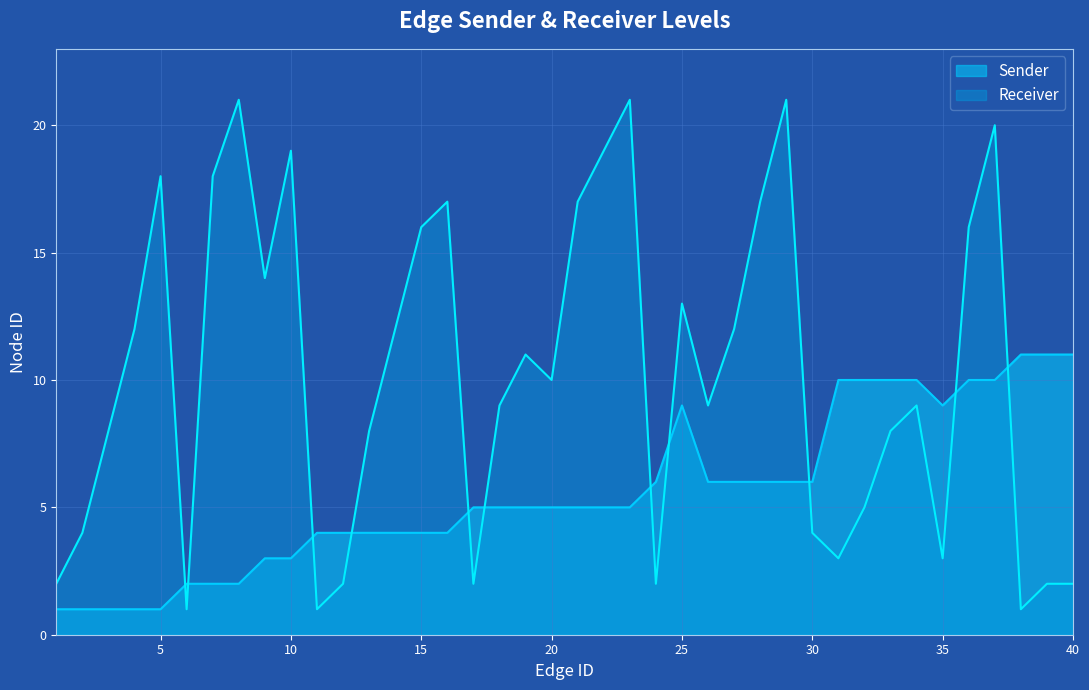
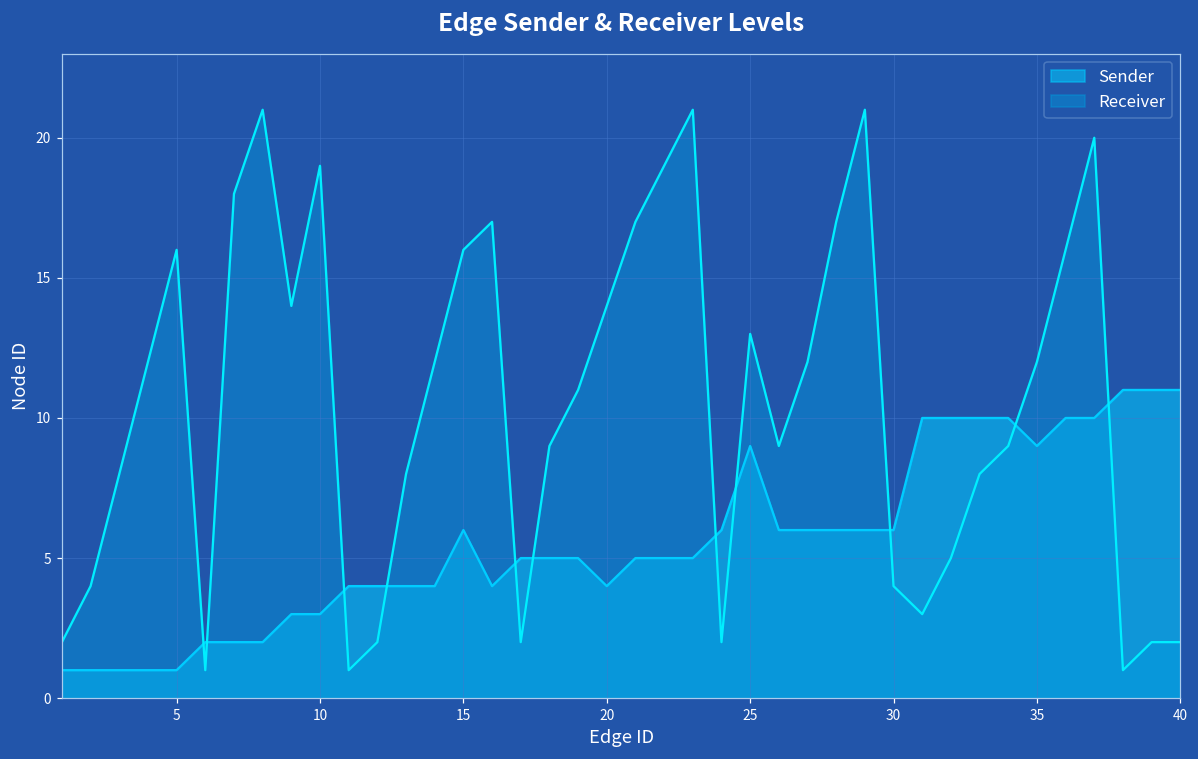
  {
    "Sender": {
      "5": 1,
      "10": 3,
-     "15": 4,
-     "20": 5,
+     "15": 6,
+     "20": 4,
      "25": 9,
      "30": 6,
      "35": 9,
      "40": 11
    },
    "Receiver": {
-     "5": 18,
+     "5": 16,
      "10": 19,
      "15": 16,
-     "20": 10,
+     "20": 14,
      "25": 13,
      "30": 4,
-     "35": 3,
+     "35": 12,
      "40": 2
    }
  }
